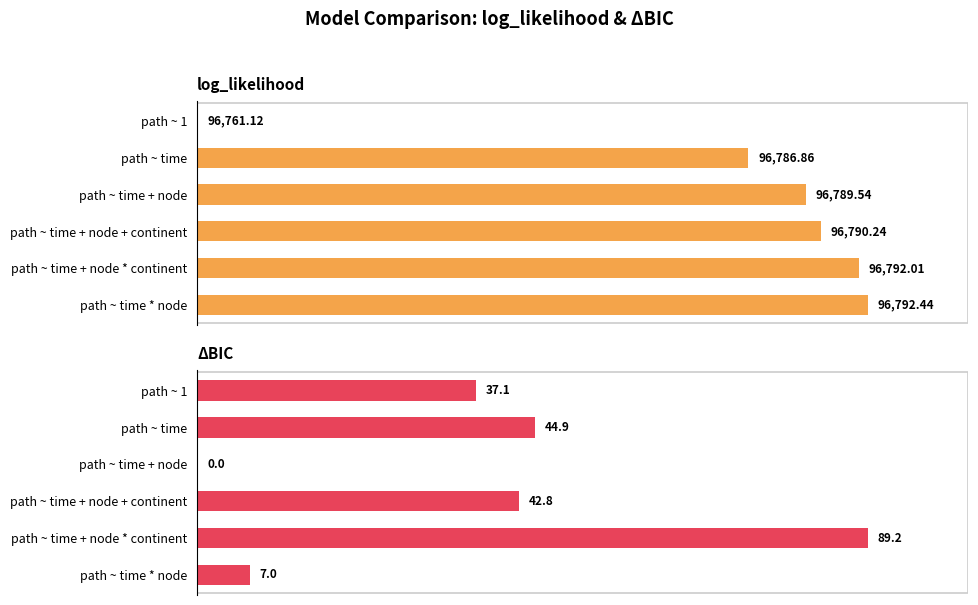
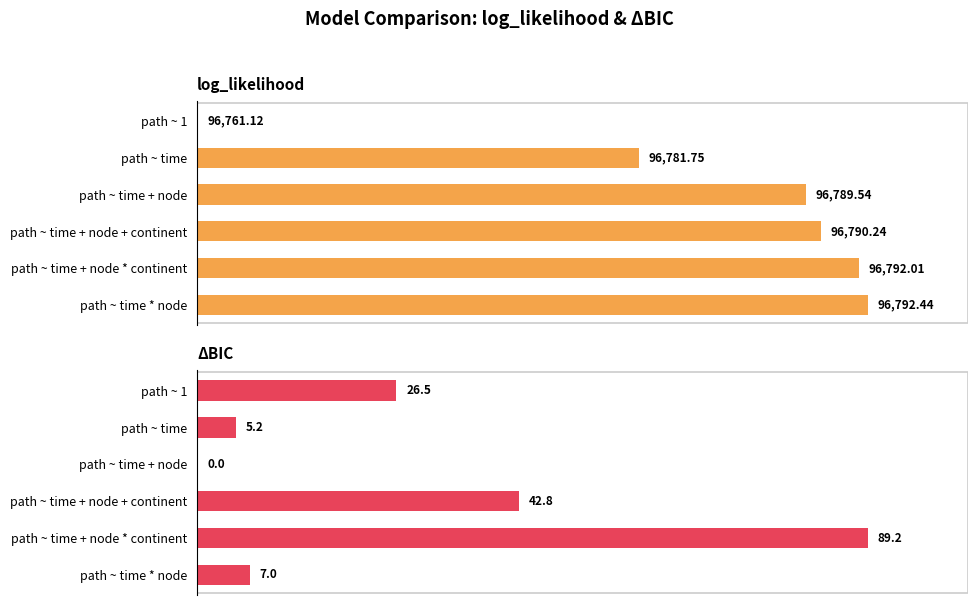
  {
    "log_likelihood": {
-     "path ~ time": "96,786.86"
+     "path ~ time": "96,781.75"
    },
    "ΔBIC": {
-     "path ~ 1": "37.1",
-     "path ~ time": "44.9",
+     "path ~ 1": "26.5",
+     "path ~ time": "5.2",
      "path ~ time + node": "0.0"
    }
  }
